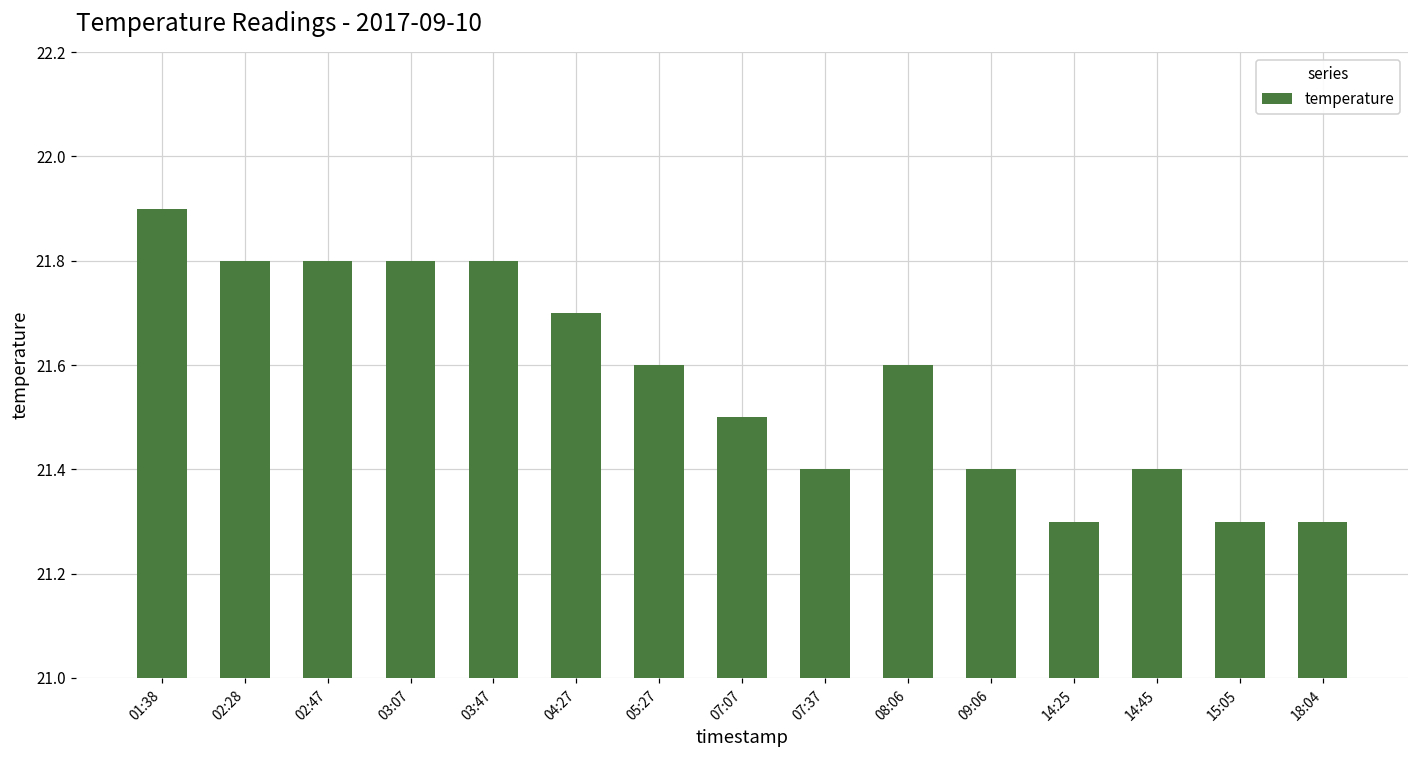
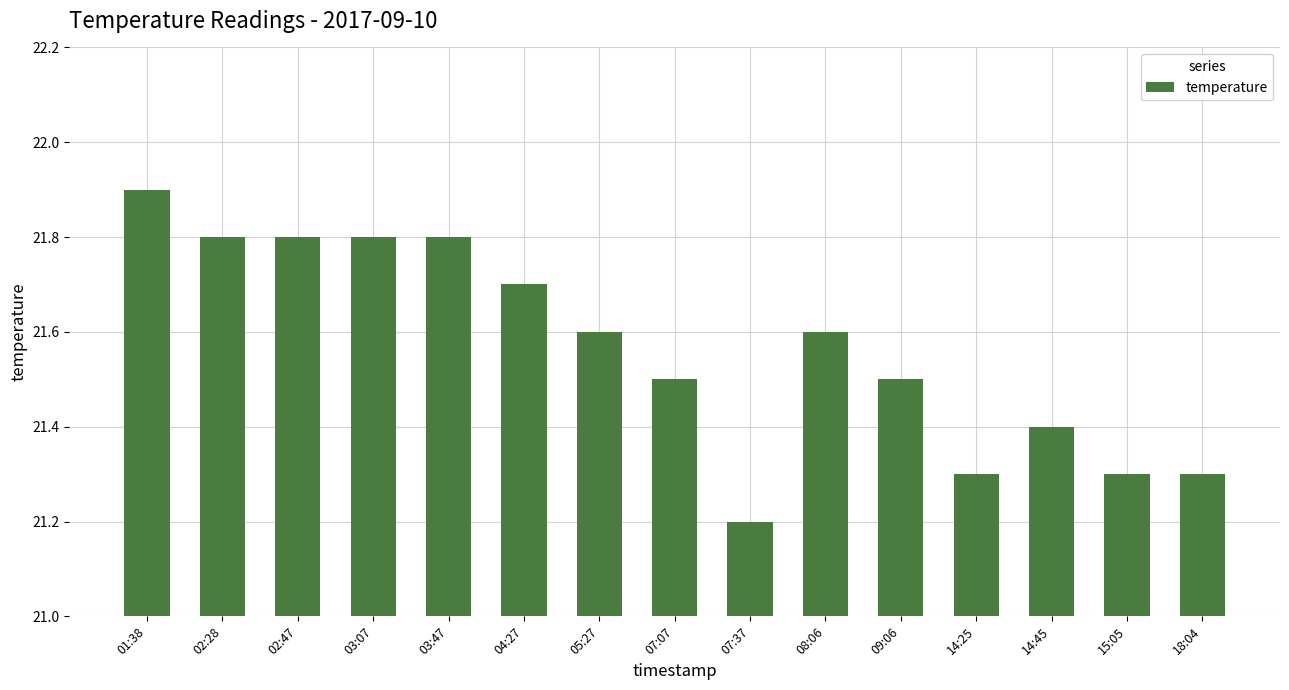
  {
    "01:38": 21.9,
    "02:28": 21.8,
    "02:47": 21.8,
    "03:07": 21.8,
    "03:47": 21.8,
    "04:27": 21.7,
    "05:27": 21.6,
    "07:07": 21.5,
-   "07:37": 21.4,
+   "07:37": 21.2,
    "08:06": 21.6,
-   "09:06": 21.4,
+   "09:06": 21.5,
    "14:25": 21.3,
    "14:45": 21.4,
    "15:05": 21.3,
    "18:04": 21.3
  }
